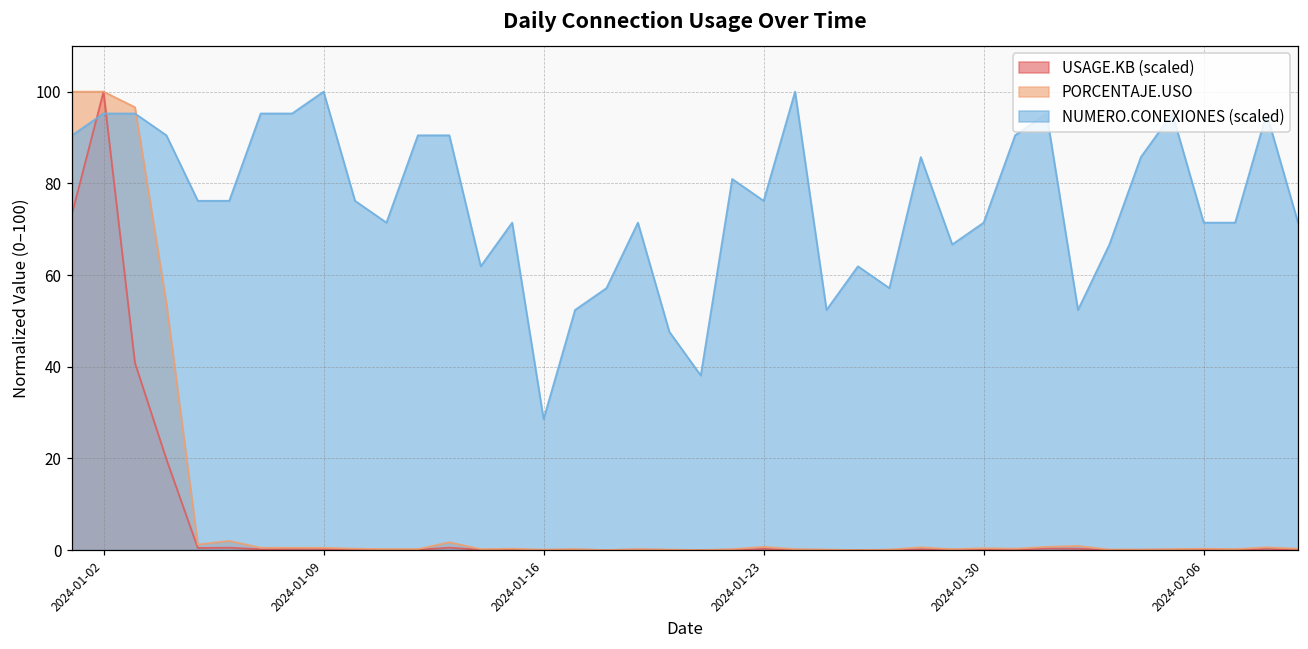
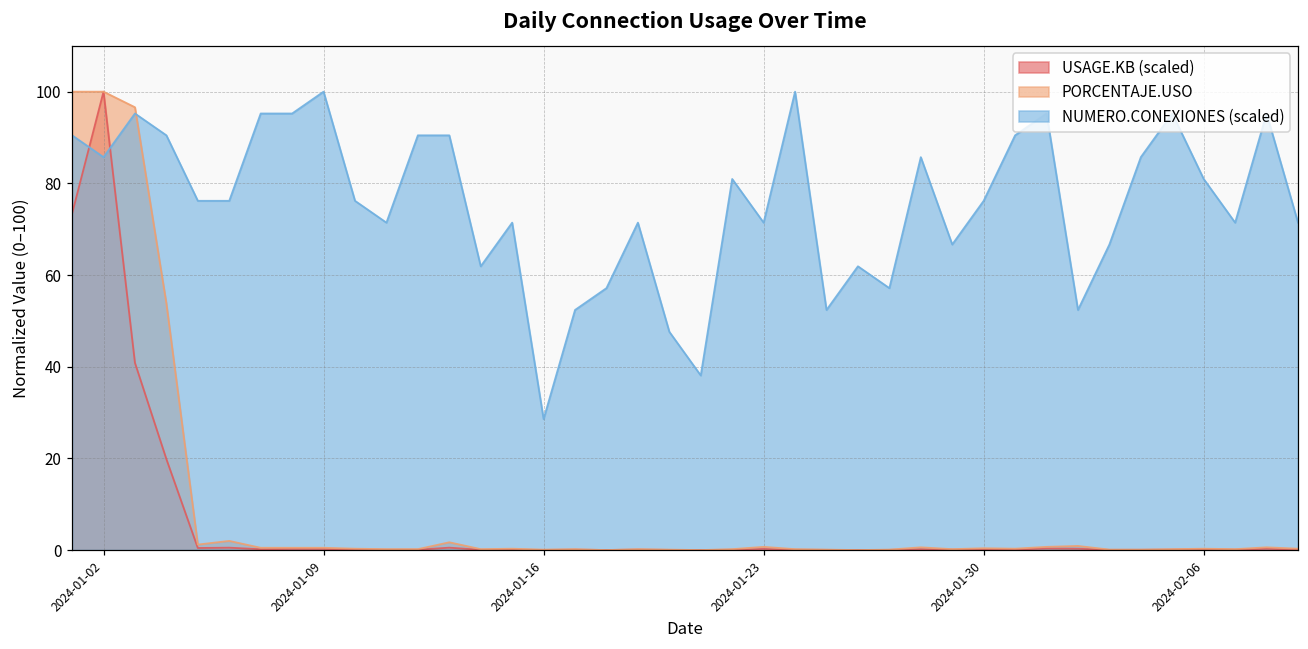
  {
    "NUMERO.CONEXIONES (scaled)": {
-     "2024-01-02": 95,
+     "2024-01-02": 86,
      "2024-01-09": 100,
      "2024-01-16": 29,
-     "2024-01-23": 76,
-     "2024-01-30": 71,
-     "2024-02-06": 71
+     "2024-01-23": 71,
+     "2024-01-30": 76,
+     "2024-02-06": 81
    }
  }
